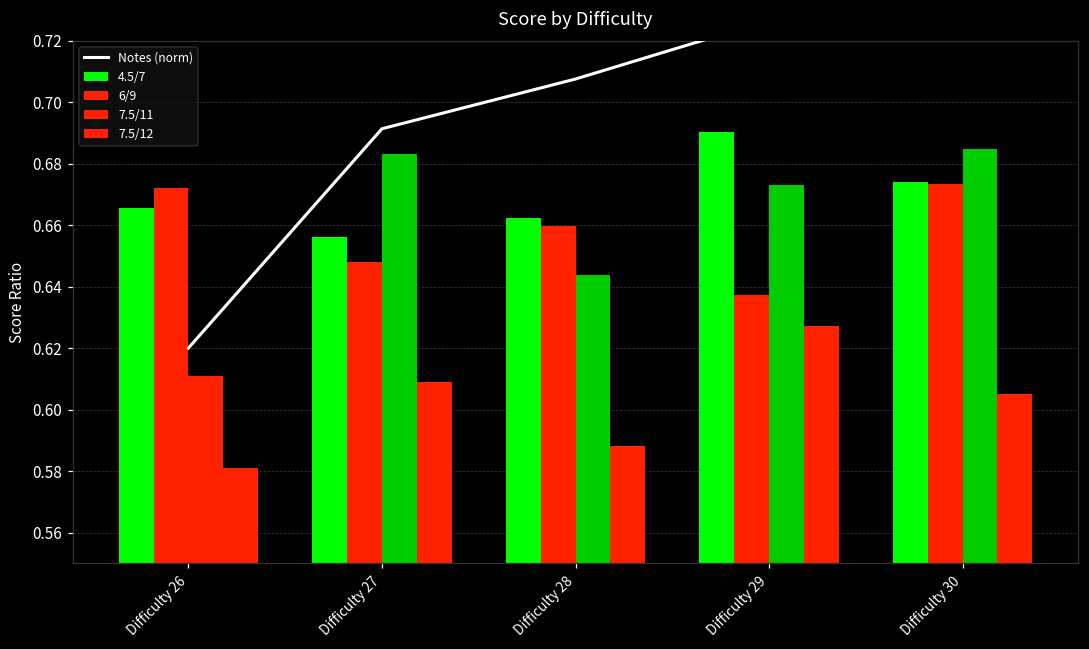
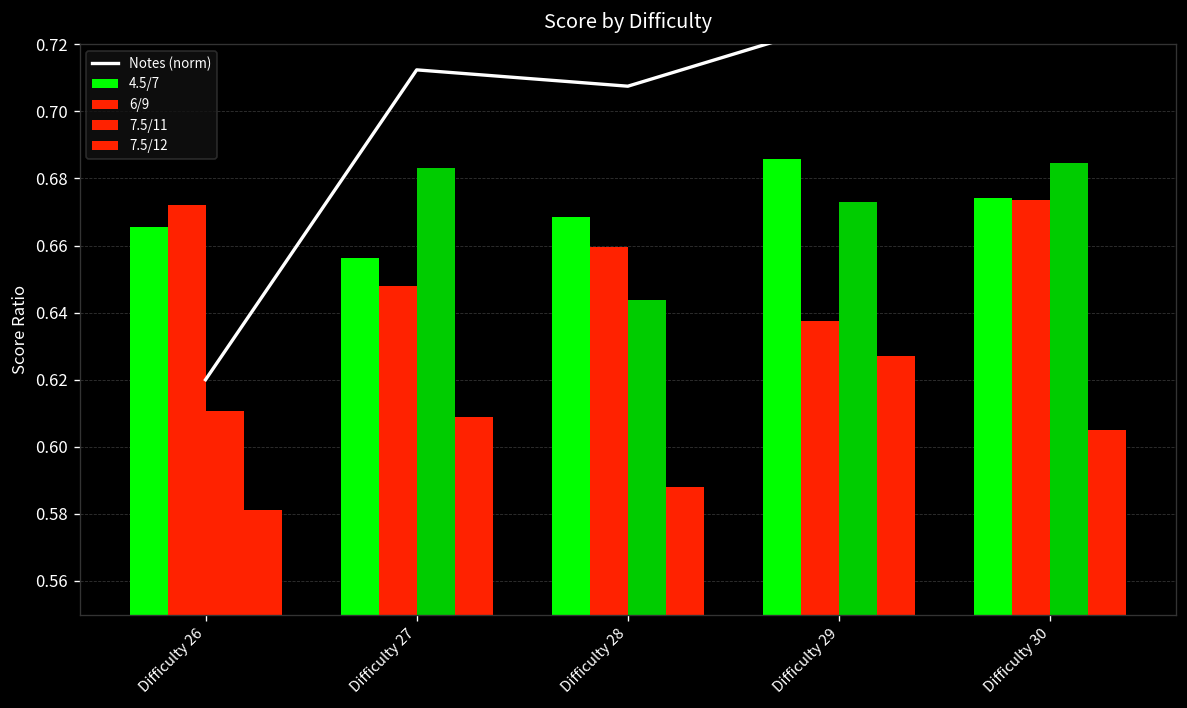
  {
    "4.5/7": {
      "Difficulty 26": 0.666,
      "Difficulty 27": 0.656,
-     "Difficulty 28": 0.662,
-     "Difficulty 29": 0.690,
+     "Difficulty 28": 0.668,
+     "Difficulty 29": 0.686,
      "Difficulty 30": 0.674
    },
    "Notes (norm)": {
      "Difficulty 26": 0.620,
-     "Difficulty 27": 0.691,
+     "Difficulty 27": 0.712,
      "Difficulty 28": 0.707
    }
  }
